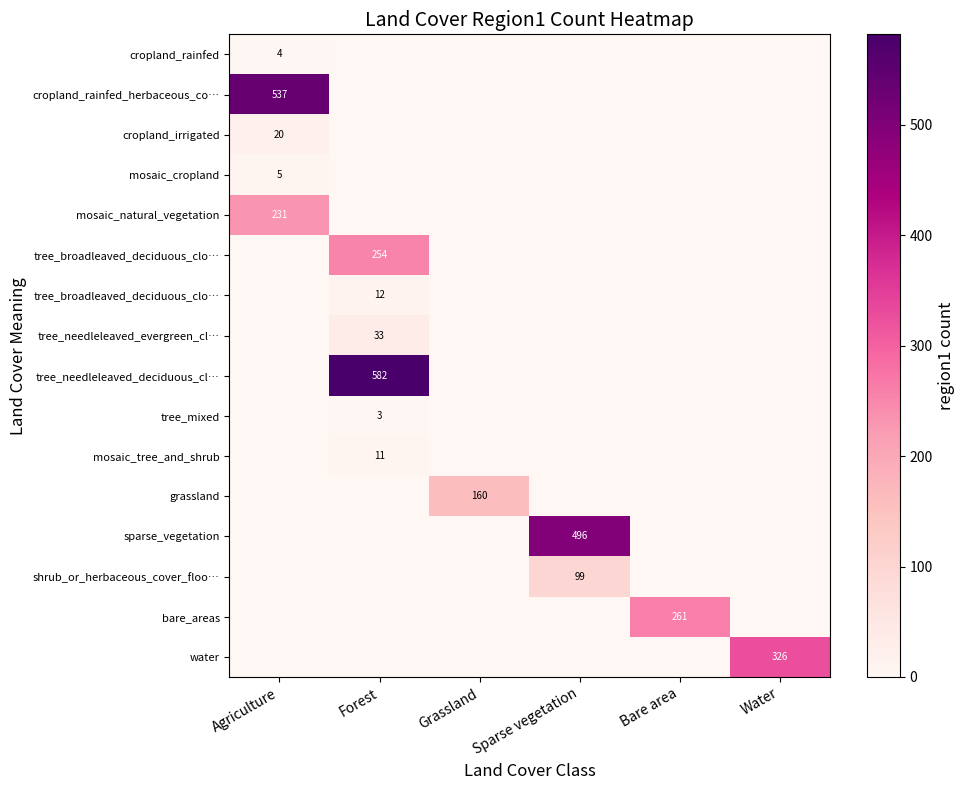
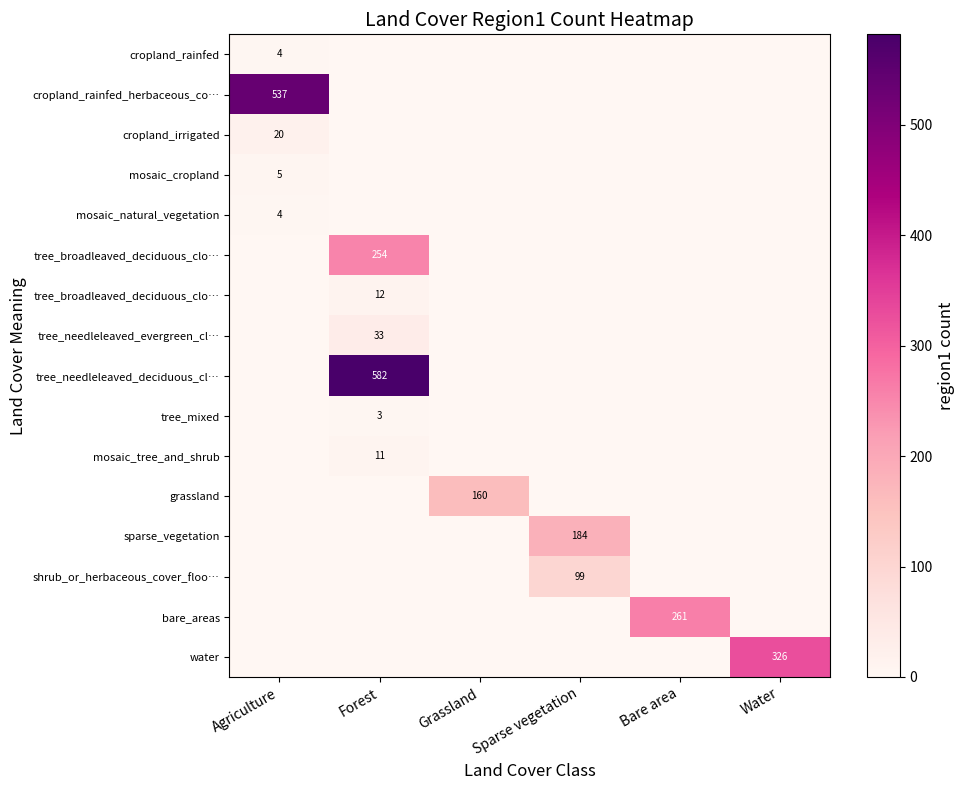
  {
    "cropland_rainfed": {
      "Agriculture": 4
    },
    "cropland_rainfed_herbaceous_co…": {
      "Agriculture": 537
    },
    "cropland_irrigated": {
      "Agriculture": 20
    },
    "mosaic_cropland": {
      "Agriculture": 5
    },
    "mosaic_natural_vegetation": {
-     "Agriculture": 231
+     "Agriculture": 4
    },
    "tree_needleleaved_evergreen_cl…": {
      "Forest": 33
    },
    "tree_needleleaved_deciduous_cl…": {
      "Forest": 582
    },
    "tree_mixed": {
      "Forest": 3
    },
    "mosaic_tree_and_shrub": {
      "Forest": 11
    },
    "grassland": {
      "Grassland": 160
    },
    "sparse_vegetation": {
-     "Sparse vegetation": 496
+     "Sparse vegetation": 184
    },
    "shrub_or_herbaceous_cover_floo…": {
      "Sparse vegetation": 99
    },
    "bare_areas": {
      "Bare area": 261
    },
    "water": {
      "Water": 326
    }
  }
